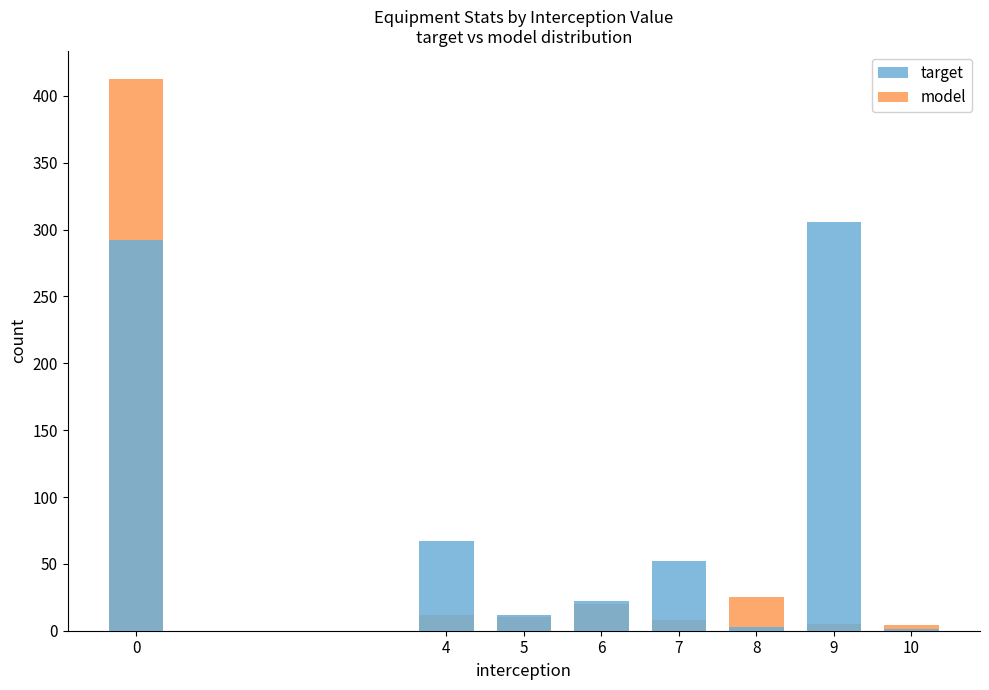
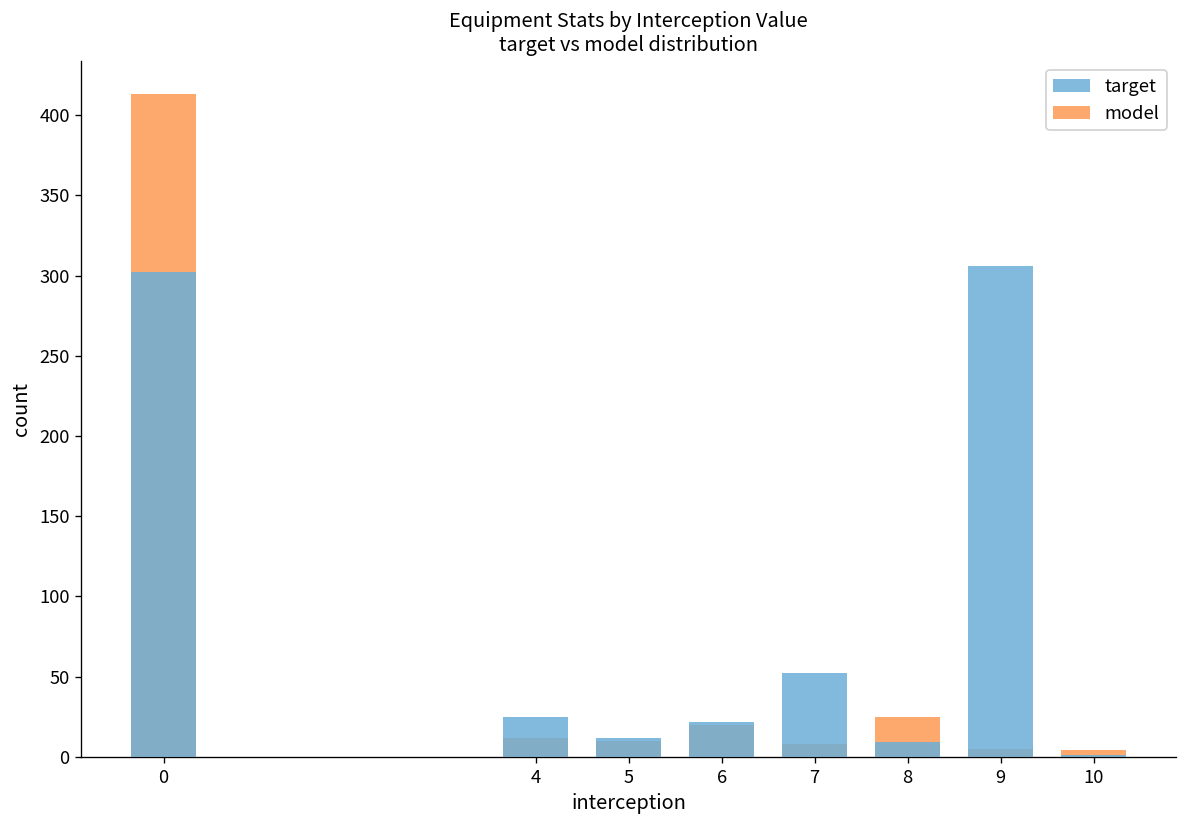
  {
    "target": {
-     "0": 292,
-     "4": 67,
+     "0": 302,
+     "4": 25,
      "5": 12,
      "6": 22,
      "7": 52,
-     "8": 3,
+     "8": 9,
      "9": 306
    },
    "model": {
      "0": 413,
      "8": 25,
      "10": 4
    }
  }
